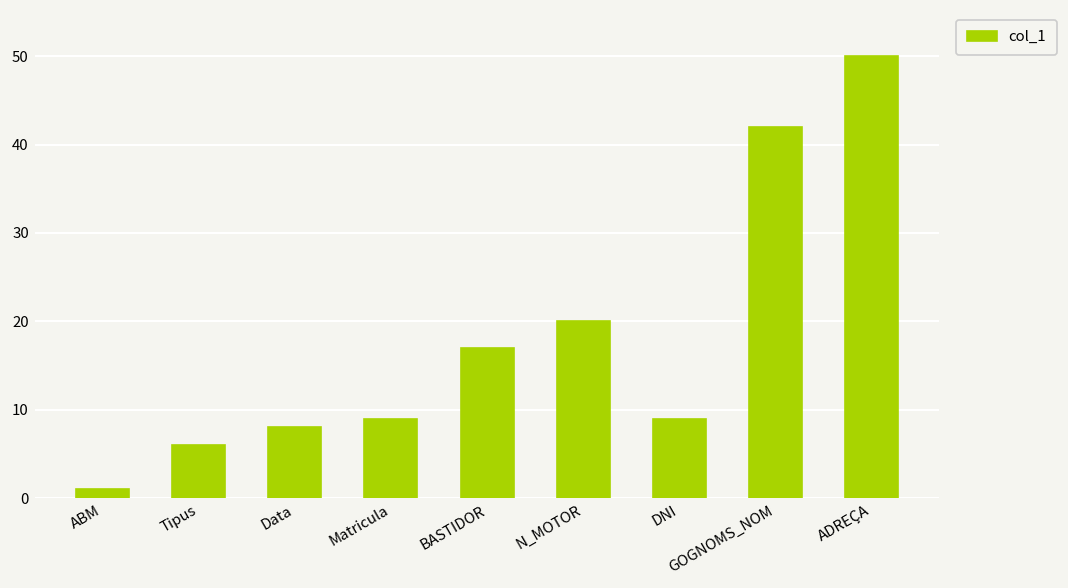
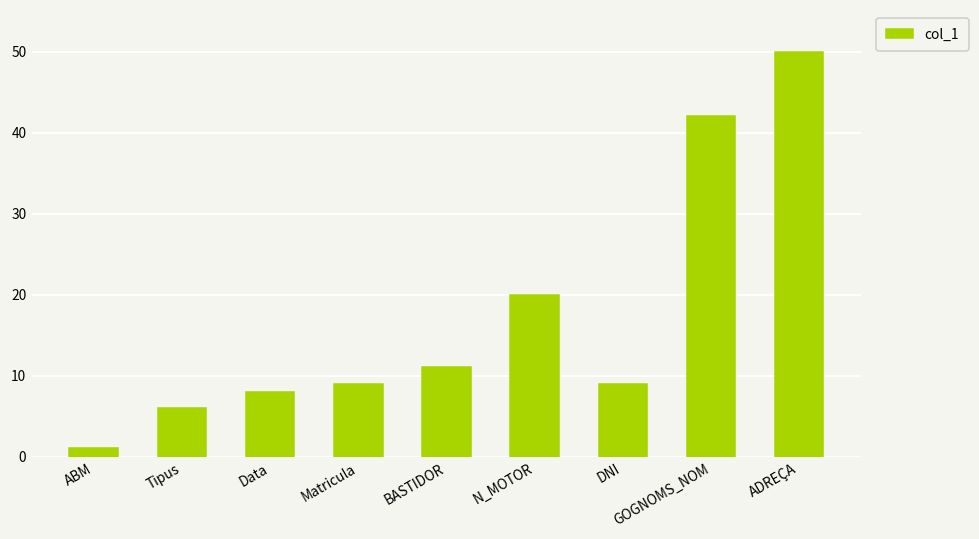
  {
    "ABM": 1,
    "Tipus": 6,
    "Data": 8,
    "Matricula": 9,
-   "BASTIDOR": 17,
+   "BASTIDOR": 11,
    "N_MOTOR": 20,
    "DNI": 9,
    "GOGNOMS_NOM": 42,
    "ADREÇA": 50
  }
